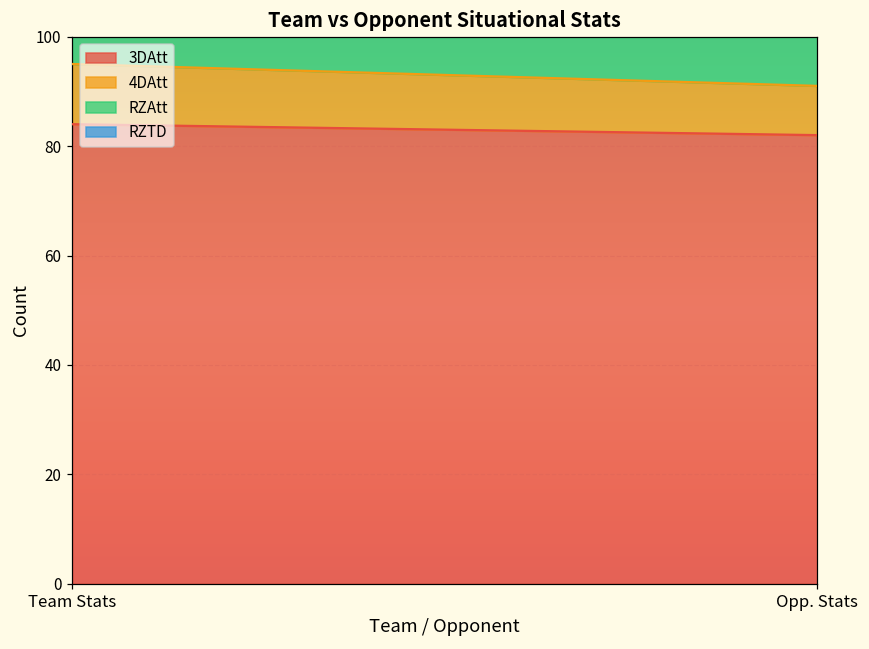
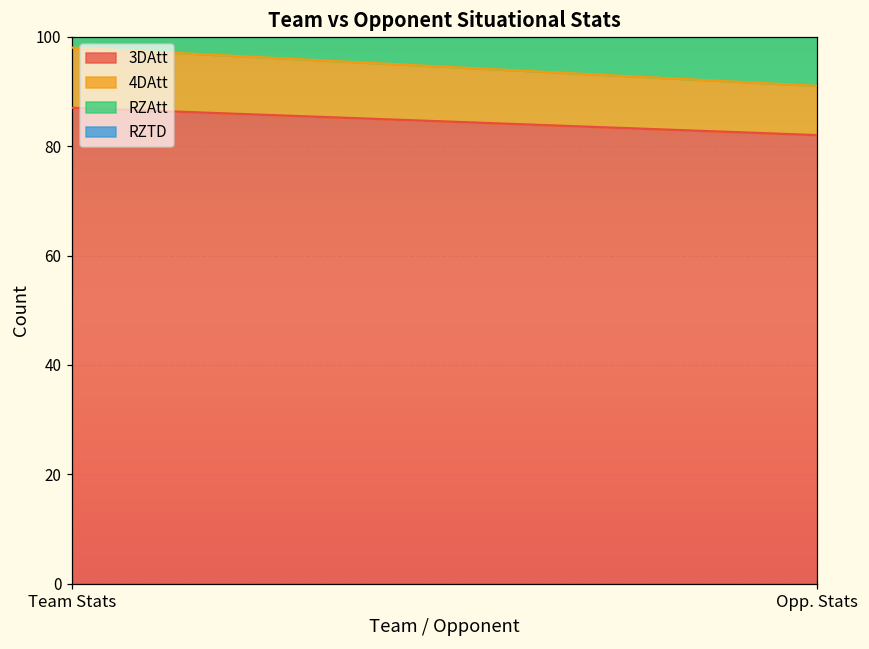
  {
    "3DAtt": {
-     "Team Stats": 84,
+     "Team Stats": 87,
      "Opp. Stats": 82
    },
    "4DAtt": {
      "Team Stats": 11,
      "Opp. Stats": 9
    }
  }
